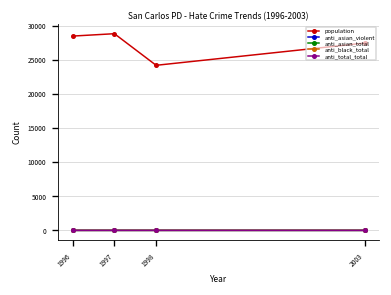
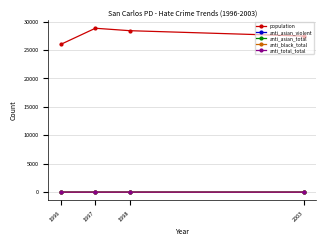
  {
    "population": {
-     "1996": 28000,
+     "1996": 26000,
      "1997": 29000,
-     "1998": 24000
+     "1998": 28000
    },
    "anti_total_total": {
      "1996": 0,
      "1997": 0,
      "1998": 0,
      "2003": 0
    }
  }
